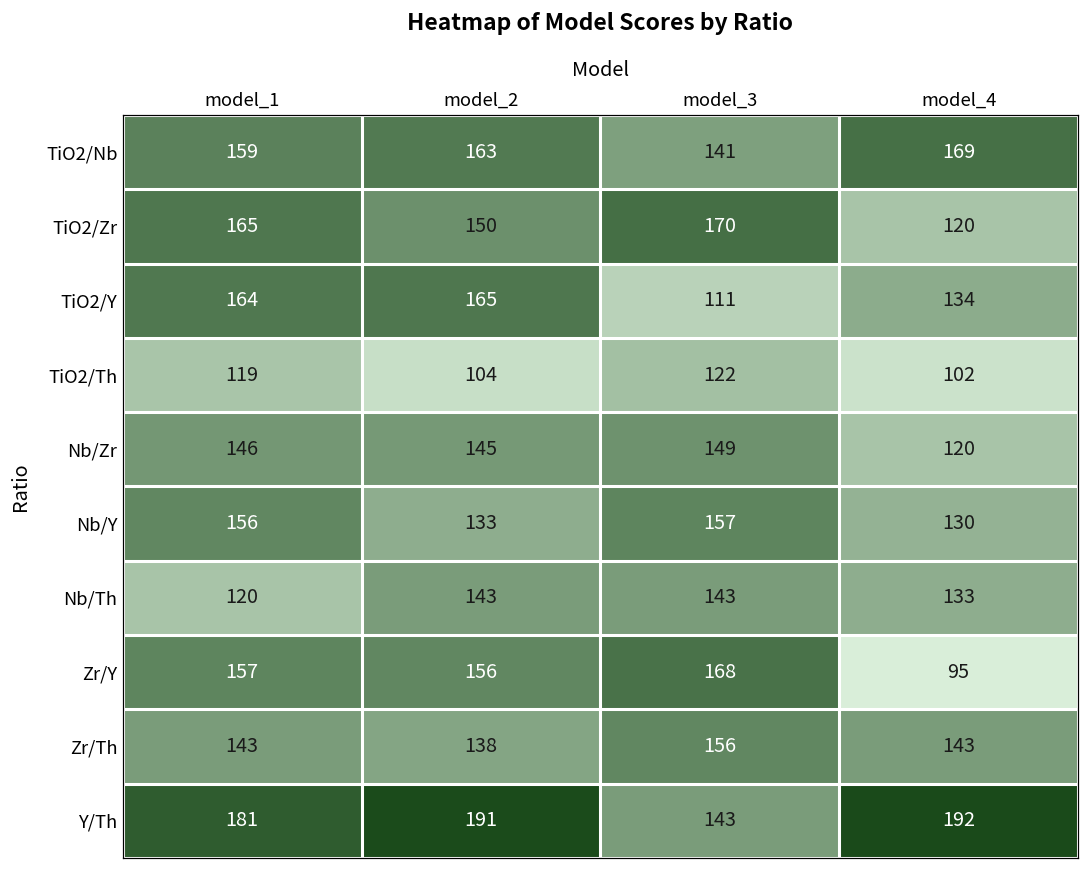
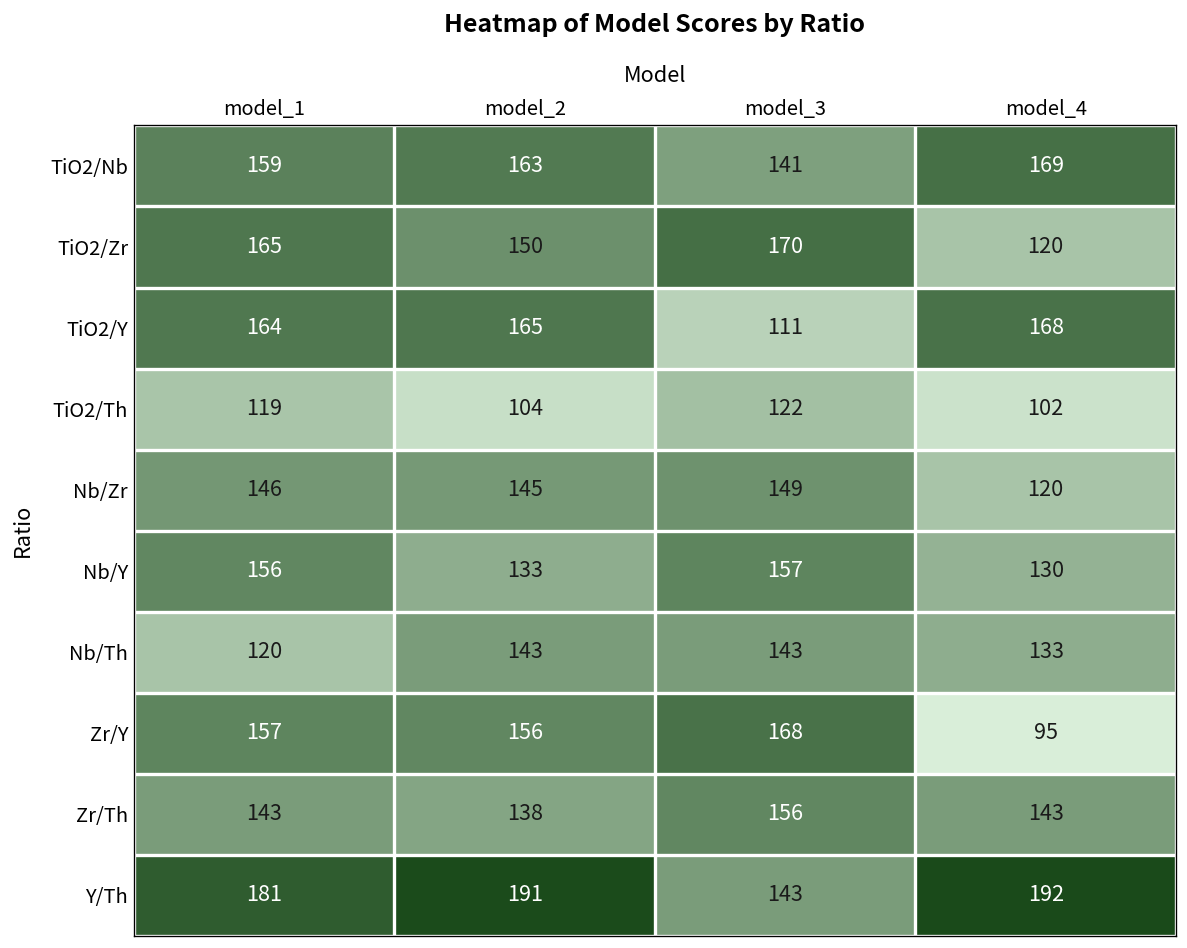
  {
    "TiO2/Nb": {
      "model_1": 159,
      "model_2": 163,
      "model_3": 141,
      "model_4": 169
    },
    "TiO2/Zr": {
      "model_1": 165,
      "model_2": 150,
      "model_3": 170,
      "model_4": 120
    },
    "TiO2/Y": {
      "model_1": 164,
      "model_2": 165,
      "model_3": 111,
-     "model_4": 134
+     "model_4": 168
    },
    "TiO2/Th": {
      "model_1": 119,
      "model_2": 104,
      "model_3": 122,
      "model_4": 102
    },
    "Nb/Zr": {
      "model_1": 146,
      "model_2": 145,
      "model_3": 149,
      "model_4": 120
    },
    "Nb/Y": {
      "model_1": 156,
      "model_2": 133,
      "model_3": 157,
      "model_4": 130
    },
    "Nb/Th": {
      "model_1": 120,
      "model_2": 143,
      "model_3": 143,
      "model_4": 133
    },
    "Zr/Y": {
      "model_1": 157,
      "model_2": 156,
      "model_3": 168,
      "model_4": 95
    },
    "Zr/Th": {
      "model_1": 143,
      "model_2": 138,
      "model_3": 156,
      "model_4": 143
    },
    "Y/Th": {
      "model_1": 181,
      "model_2": 191,
      "model_3": 143,
      "model_4": 192
    }
  }
